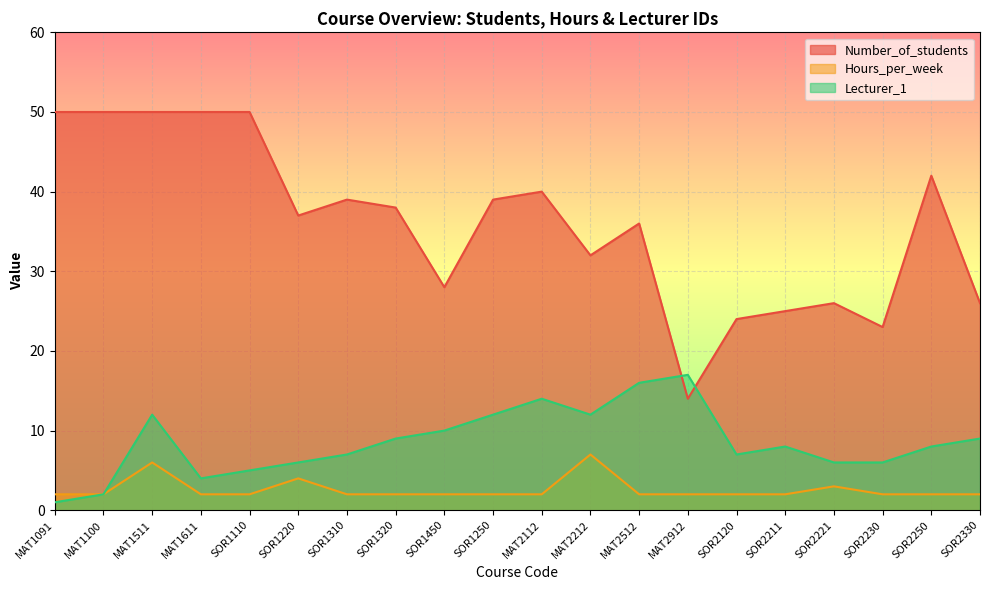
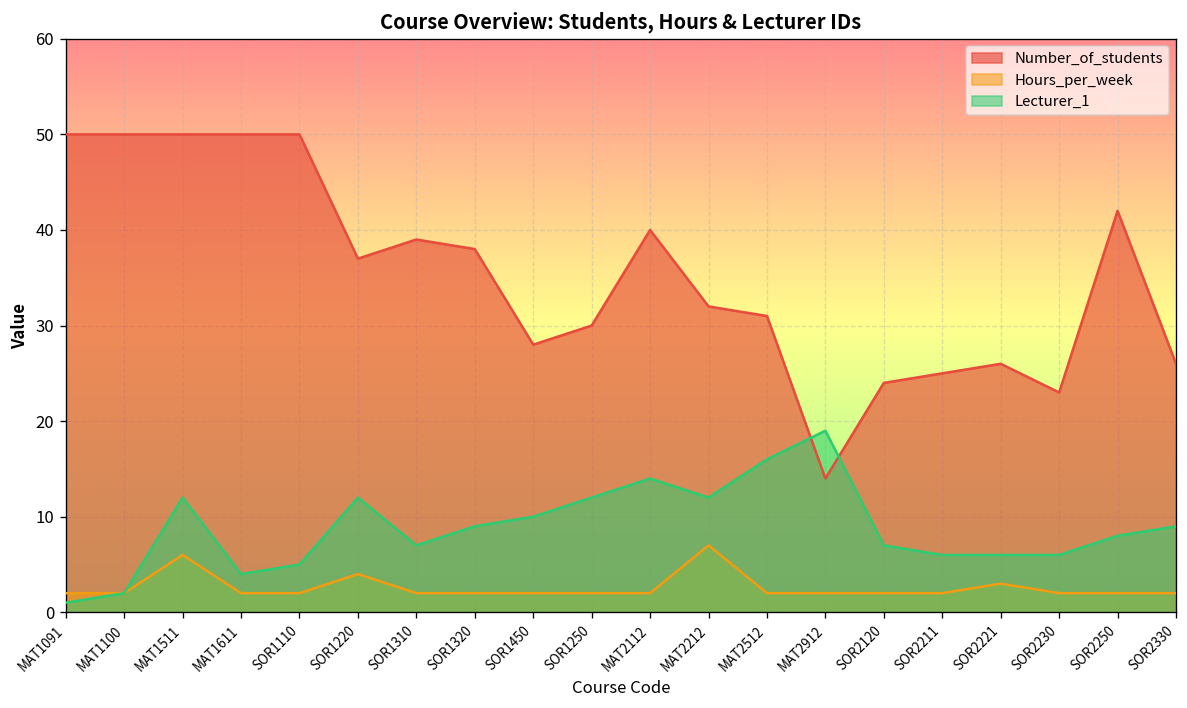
  {
    "Number_of_students": {
      "MAT1091": 50,
      "MAT1100": 50,
      "MAT1511": 50,
      "MAT1611": 50,
      "SOR1110": 50,
      "SOR1220": 37,
      "SOR1310": 39,
      "SOR1320": 38,
      "SOR1450": 28,
-     "SOR1250": 39,
+     "SOR1250": 30,
      "MAT2112": 40,
      "MAT2212": 32,
-     "MAT2512": 36,
+     "MAT2512": 31,
      "MAT2912": 14,
      "SOR2120": 24,
      "SOR2211": 25,
      "SOR2221": 26,
      "SOR2230": 23,
      "SOR2250": 42,
      "SOR2330": 26
    },
    "Hours_per_week": {
      "MAT1091": 2,
      "MAT1511": 6,
      "MAT1611": 2,
      "SOR1110": 2,
      "SOR1220": 4,
      "SOR1310": 2,
      "SOR1320": 2,
      "SOR1450": 2,
      "SOR1250": 2,
      "MAT2112": 2,
      "MAT2212": 7,
      "MAT2512": 2,
      "MAT2912": 2,
      "SOR2120": 2,
      "SOR2211": 2,
      "SOR2221": 3,
      "SOR2230": 2,
      "SOR2250": 2,
      "SOR2330": 2
    },
    "Lecturer_1": {
      "MAT1091": 1,
      "MAT1511": 12,
      "MAT1611": 4,
      "SOR1110": 5,
-     "SOR1220": 6,
+     "SOR1220": 12,
      "SOR1310": 7,
      "SOR1320": 9,
      "SOR1450": 10,
      "SOR1250": 12,
      "MAT2112": 14,
      "MAT2212": 12,
      "MAT2512": 16,
-     "MAT2912": 17,
+     "MAT2912": 19,
      "SOR2120": 7,
-     "SOR2211": 8,
+     "SOR2211": 6,
      "SOR2221": 6,
      "SOR2230": 6,
      "SOR2250": 8,
      "SOR2330": 9
    }
  }
